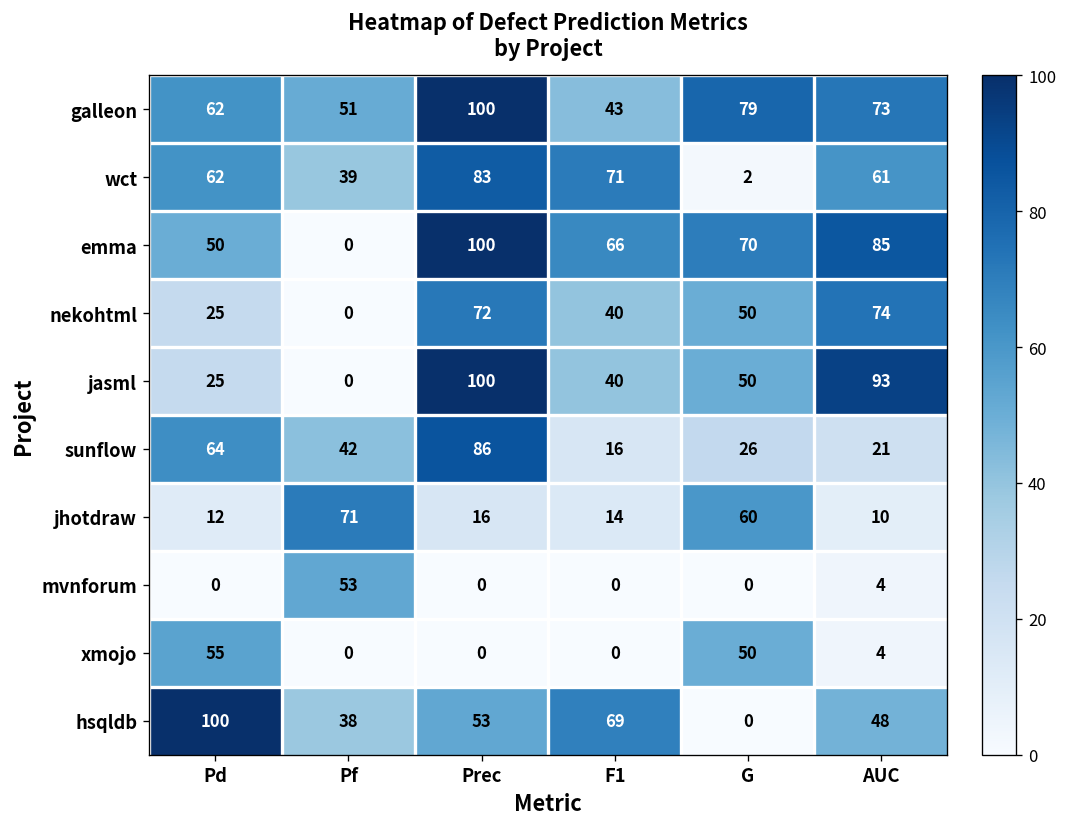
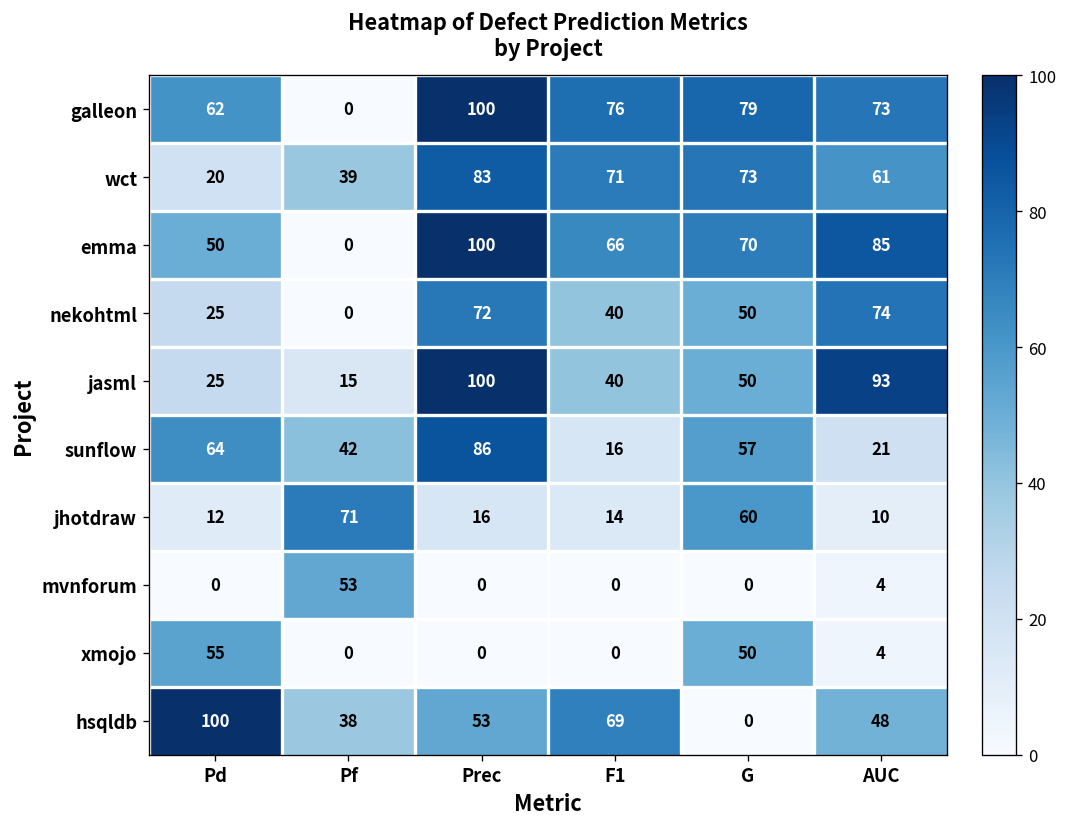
  {
    "galleon": {
      "Pd": 62,
-     "Pf": 51,
+     "Pf": 0,
      "Prec": 100,
-     "F1": 43,
+     "F1": 76,
      "G": 79,
      "AUC": 73
    },
    "wct": {
-     "Pd": 62,
+     "Pd": 20,
      "Pf": 39,
      "Prec": 83,
      "F1": 71,
-     "G": 2,
+     "G": 73,
      "AUC": 61
    },
    "emma": {
      "Pd": 50,
      "Pf": 0,
      "Prec": 100,
      "F1": 66,
      "G": 70,
      "AUC": 85
    },
    "nekohtml": {
      "Pd": 25,
      "Pf": 0,
      "Prec": 72,
      "F1": 40,
      "G": 50,
      "AUC": 74
    },
    "jasml": {
      "Pd": 25,
-     "Pf": 0,
+     "Pf": 15,
      "Prec": 100,
      "F1": 40,
      "G": 50,
      "AUC": 93
    },
    "sunflow": {
      "Pd": 64,
      "Pf": 42,
      "Prec": 86,
      "F1": 16,
-     "G": 26,
+     "G": 57,
      "AUC": 21
    },
    "jhotdraw": {
      "Pd": 12,
      "Pf": 71,
      "Prec": 16,
      "F1": 14,
      "G": 60,
      "AUC": 10
    },
    "mvnforum": {
      "Pd": 0,
      "Pf": 53,
      "Prec": 0,
      "F1": 0,
      "G": 0,
      "AUC": 4
    },
    "xmojo": {
      "Pd": 55,
      "Pf": 0,
      "Prec": 0,
      "F1": 0,
      "G": 50,
      "AUC": 4
    },
    "hsqldb": {
      "Pd": 100,
      "Pf": 38,
      "Prec": 53,
      "F1": 69,
      "G": 0,
      "AUC": 48
    }
  }
